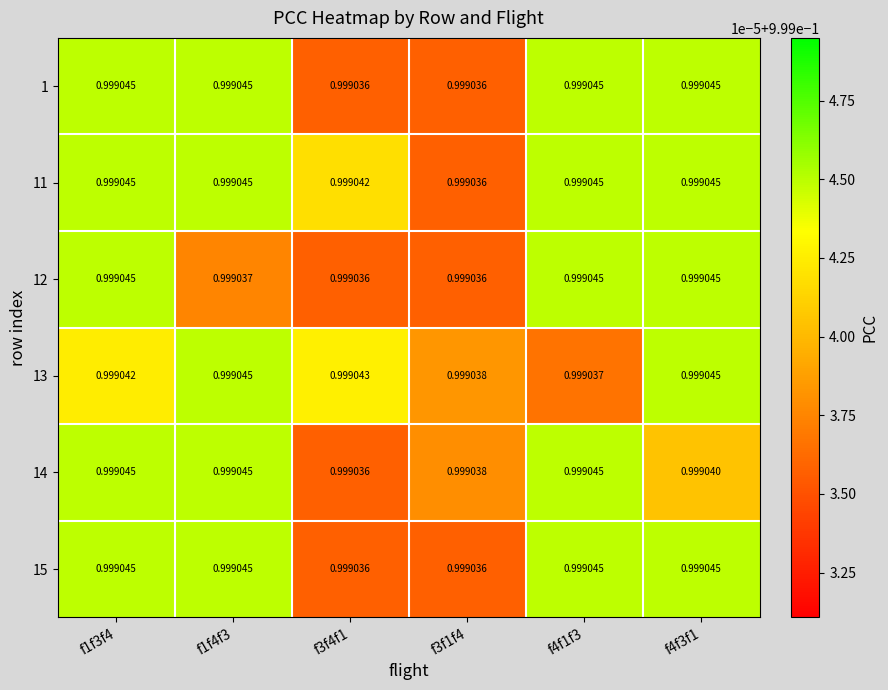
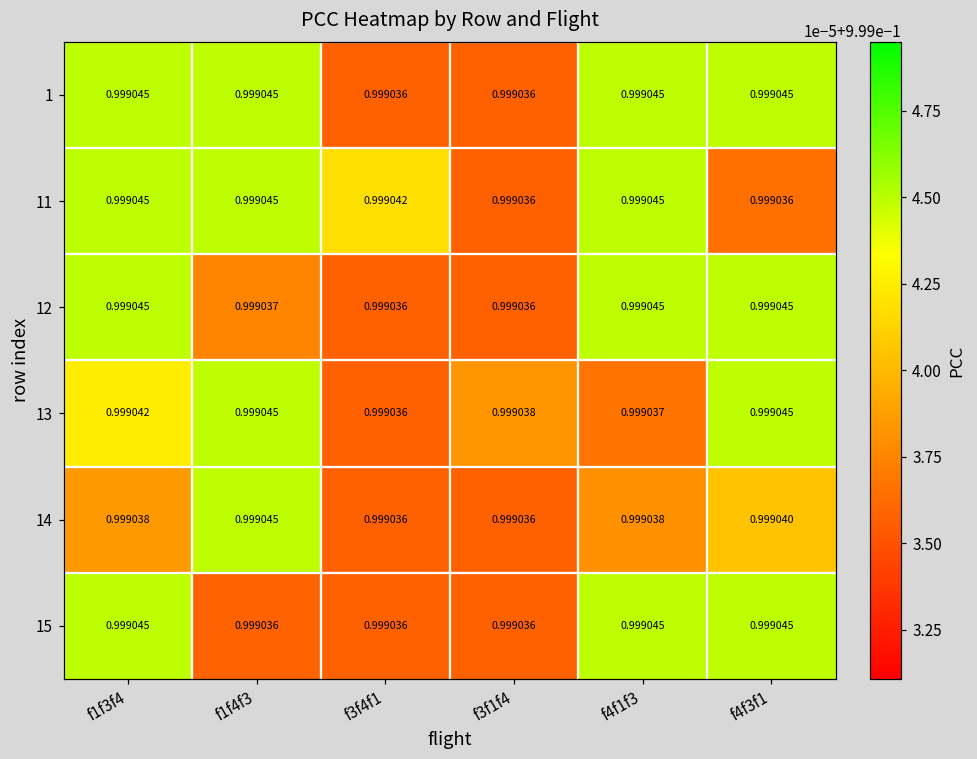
  {
    "1": {
      "f1f3f4": 0.999045,
      "f1f4f3": 0.999045,
      "f3f4f1": 0.999036,
      "f3f1f4": 0.999036,
      "f4f1f3": 0.999045,
      "f4f3f1": 0.999045
    },
    "11": {
      "f1f3f4": 0.999045,
      "f1f4f3": 0.999045,
      "f3f4f1": 0.999042,
      "f3f1f4": 0.999036,
      "f4f1f3": 0.999045,
-     "f4f3f1": 0.999045
+     "f4f3f1": 0.999036
    },
    "12": {
      "f1f3f4": 0.999045,
      "f1f4f3": 0.999037,
      "f3f4f1": 0.999036,
      "f3f1f4": 0.999036,
      "f4f1f3": 0.999045,
      "f4f3f1": 0.999045
    },
    "13": {
      "f1f3f4": 0.999042,
      "f1f4f3": 0.999045,
-     "f3f4f1": 0.999043,
+     "f3f4f1": 0.999036,
      "f3f1f4": 0.999038,
      "f4f1f3": 0.999037,
      "f4f3f1": 0.999045
    },
    "14": {
-     "f1f3f4": 0.999045,
+     "f1f3f4": 0.999038,
      "f1f4f3": 0.999045,
      "f3f4f1": 0.999036,
-     "f3f1f4": 0.999038,
-     "f4f1f3": 0.999045,
+     "f3f1f4": 0.999036,
+     "f4f1f3": 0.999038,
      "f4f3f1": 0.999040
    },
    "15": {
      "f1f3f4": 0.999045,
-     "f1f4f3": 0.999045,
+     "f1f4f3": 0.999036,
      "f3f4f1": 0.999036,
      "f3f1f4": 0.999036,
      "f4f1f3": 0.999045,
      "f4f3f1": 0.999045
    }
  }
